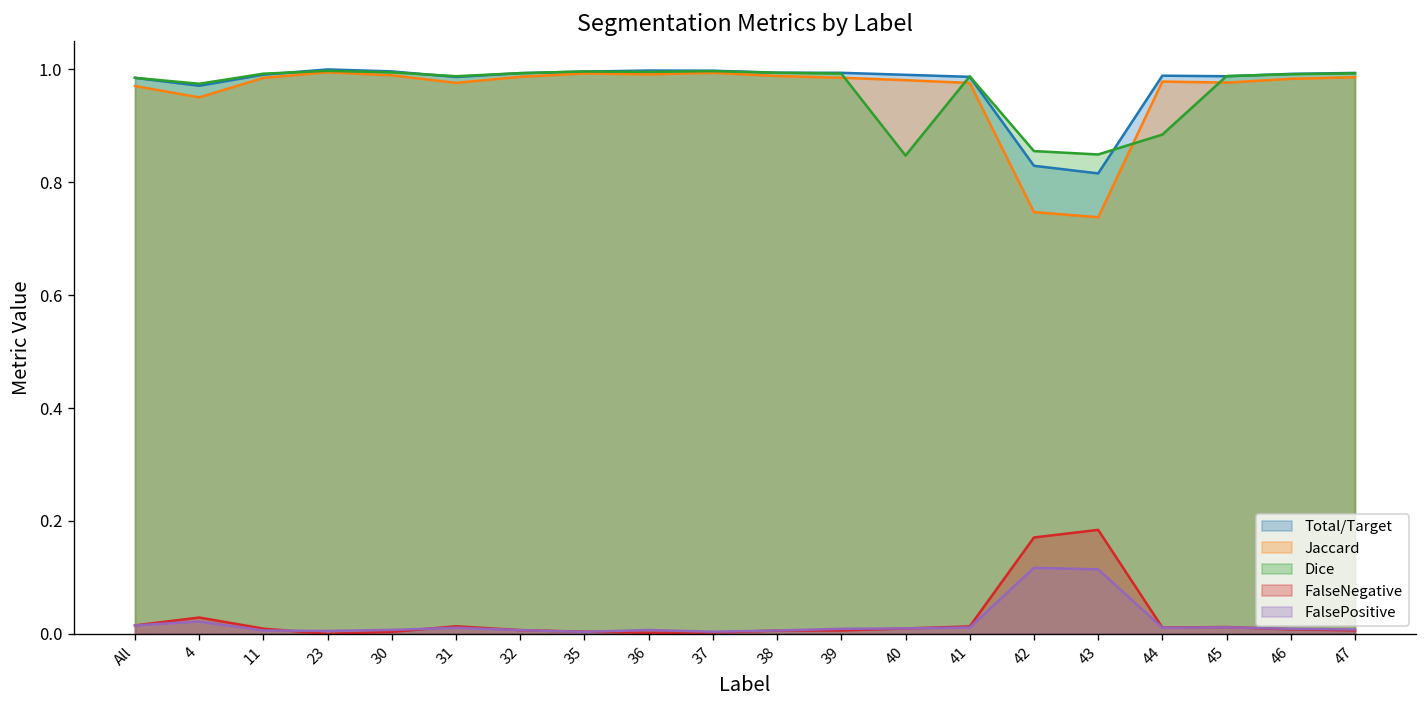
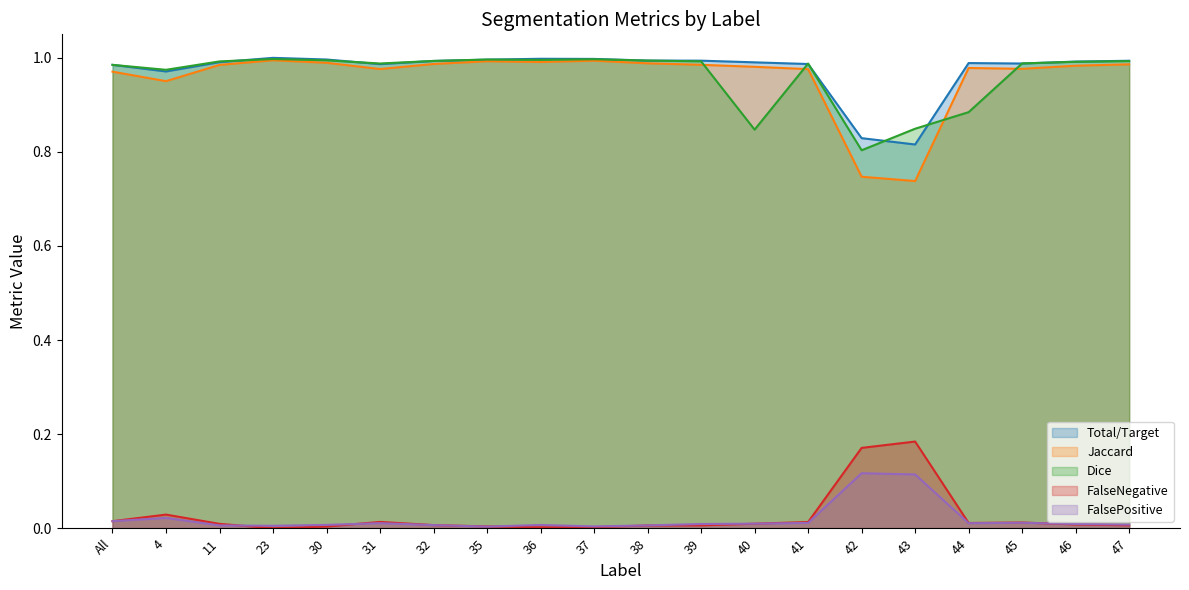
  {
    "Dice": {
      "40": 0.85,
-     "42": 0.86,
+     "42": 0.80,
      "43": 0.85,
      "44": 0.88
    }
  }
